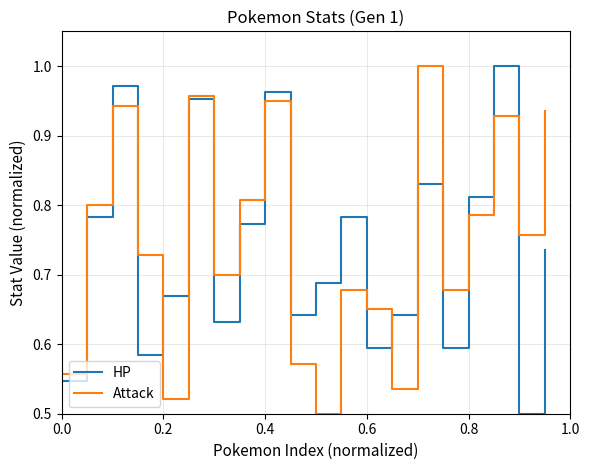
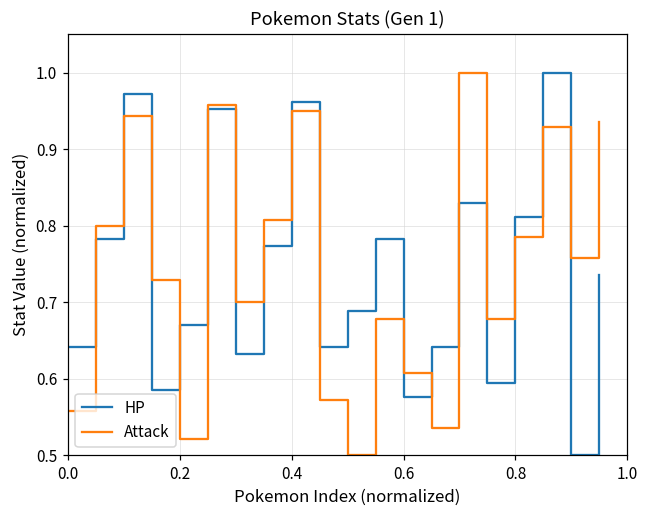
  {
    "HP": {
-     "0.0": 0.55,
+     "0.0": 0.64,
      "0.2": 0.67,
      "0.4": 0.96,
-     "0.6": 0.59,
+     "0.6": 0.58,
      "0.8": 0.81
    },
    "Attack": {
      "0.0": 0.56,
      "0.2": 0.52,
      "0.4": 0.95,
-     "0.6": 0.65,
+     "0.6": 0.61,
      "0.8": 0.79
    }
  }
